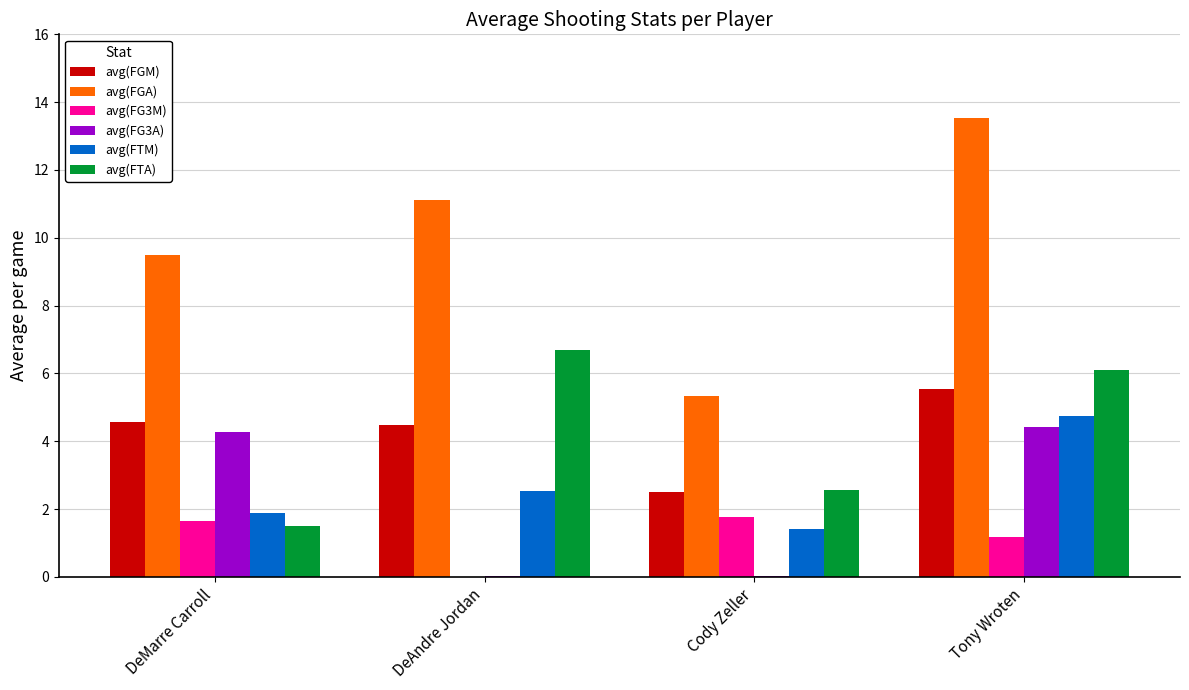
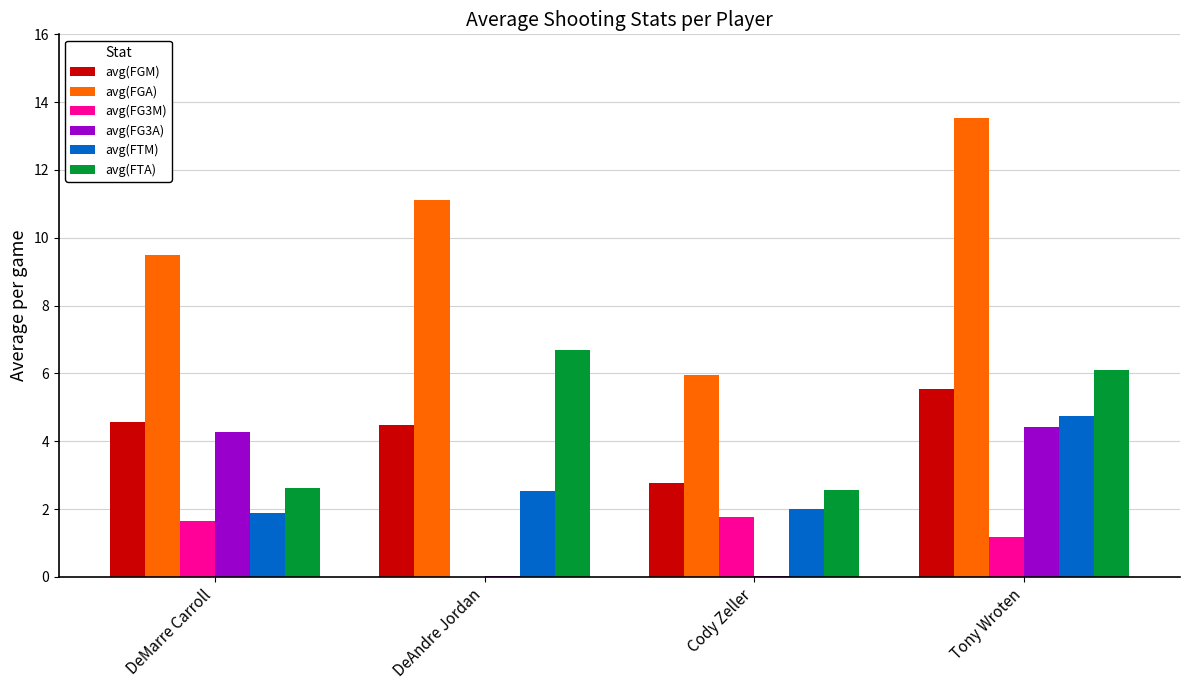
  {
    "avg(FGM)": {
      "DeMarre Carroll": 4.6,
      "DeAndre Jordan": 4.5,
-     "Cody Zeller": 2.5,
+     "Cody Zeller": 2.8,
      "Tony Wroten": 5.5
    },
    "avg(FGA)": {
      "DeMarre Carroll": 9.5,
      "DeAndre Jordan": 11.1,
-     "Cody Zeller": 5.3,
+     "Cody Zeller": 6.0,
      "Tony Wroten": 13.5
    },
    "avg(FG3M)": {
      "DeMarre Carroll": 1.7,
      "Cody Zeller": 1.8,
      "Tony Wroten": 1.2
    },
    "avg(FG3A)": {
      "DeMarre Carroll": 4.3,
      "Tony Wroten": 4.4
    },
    "avg(FTM)": {
      "DeMarre Carroll": 1.9,
      "DeAndre Jordan": 2.5,
-     "Cody Zeller": 1.4,
+     "Cody Zeller": 2.0,
      "Tony Wroten": 4.7
    },
    "avg(FTA)": {
-     "DeMarre Carroll": 1.5,
+     "DeMarre Carroll": 2.6,
      "DeAndre Jordan": 6.7,
      "Cody Zeller": 2.6,
      "Tony Wroten": 6.1
    }
  }
